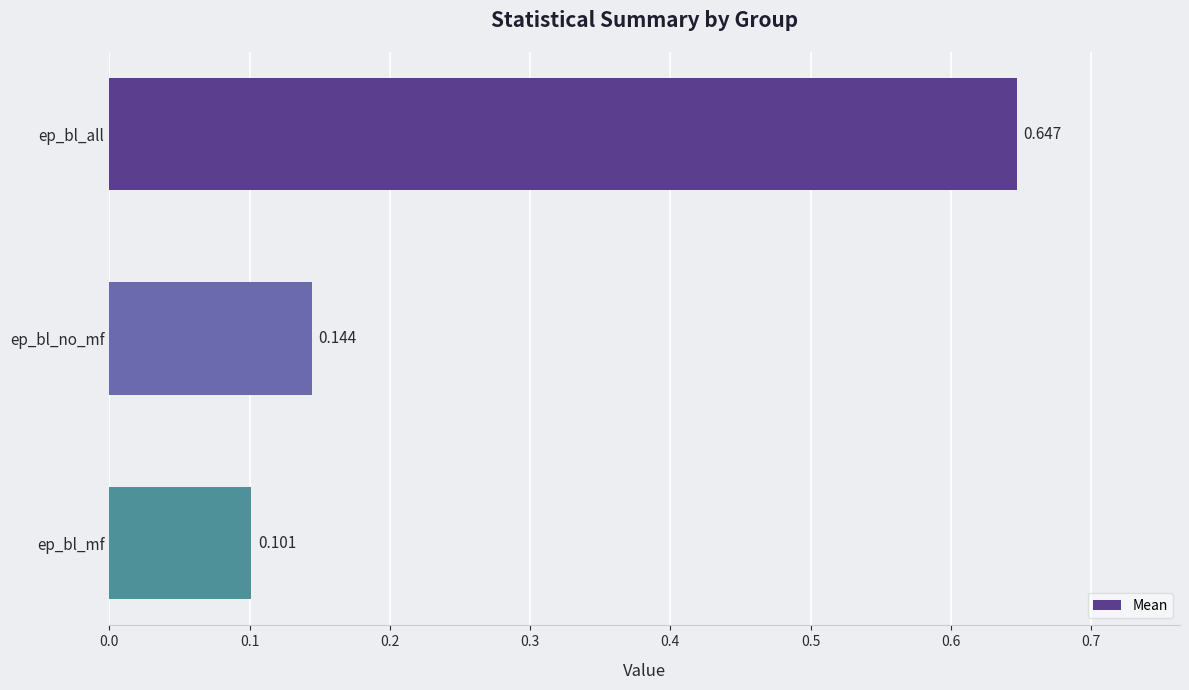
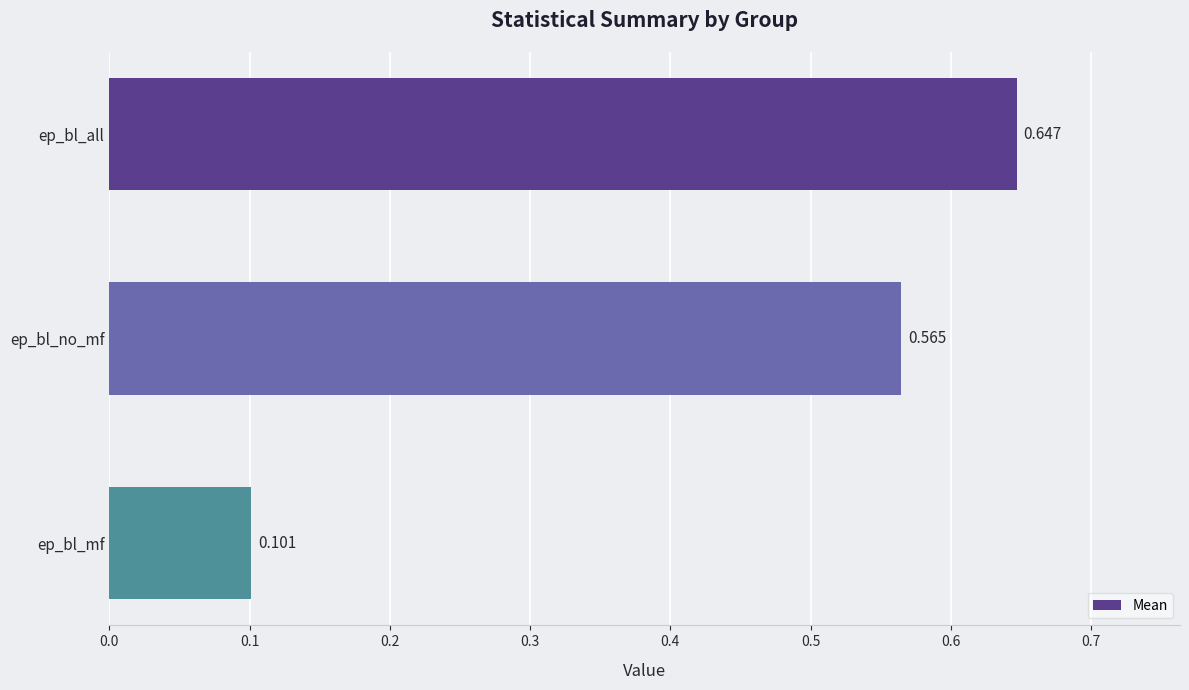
  {
    "ep_bl_all": 0.647,
-   "ep_bl_no_mf": 0.144,
+   "ep_bl_no_mf": 0.565,
    "ep_bl_mf": 0.101
  }
